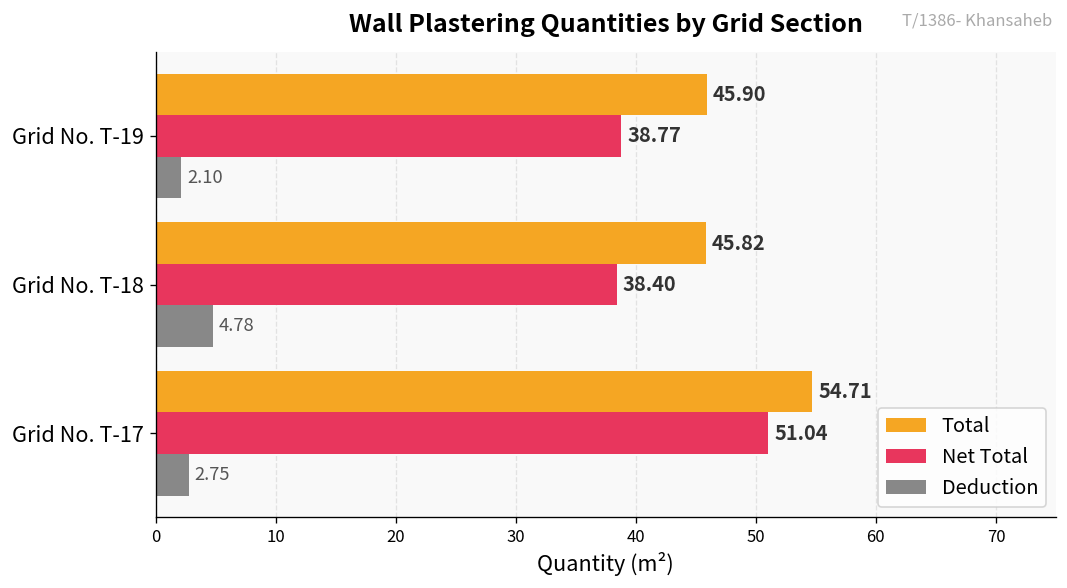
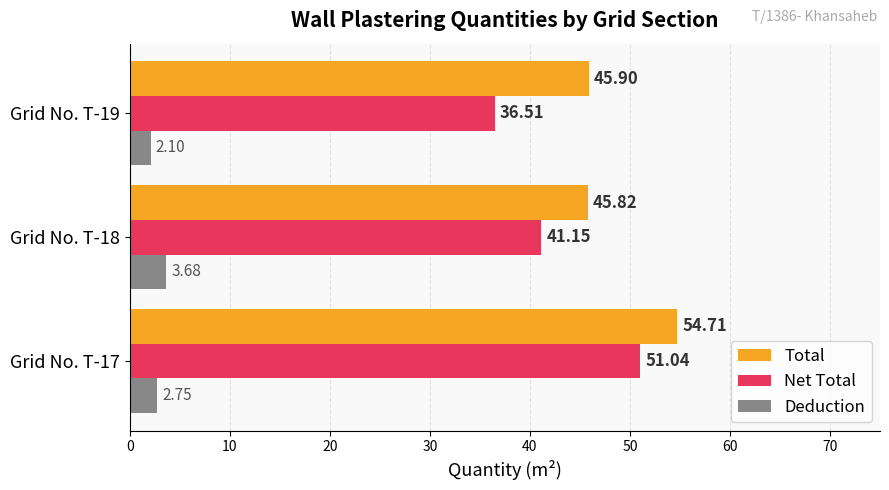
  {
    "Total": {
      "Grid No. T-19": 45.90,
      "Grid No. T-18": 45.82,
      "Grid No. T-17": 54.71
    },
    "Net Total": {
-     "Grid No. T-19": 38.77,
-     "Grid No. T-18": 38.40,
+     "Grid No. T-19": 36.51,
+     "Grid No. T-18": 41.15,
      "Grid No. T-17": 51.04
    },
    "Deduction": {
      "Grid No. T-19": 2.10,
-     "Grid No. T-18": 4.78,
+     "Grid No. T-18": 3.68,
      "Grid No. T-17": 2.75
    }
  }
